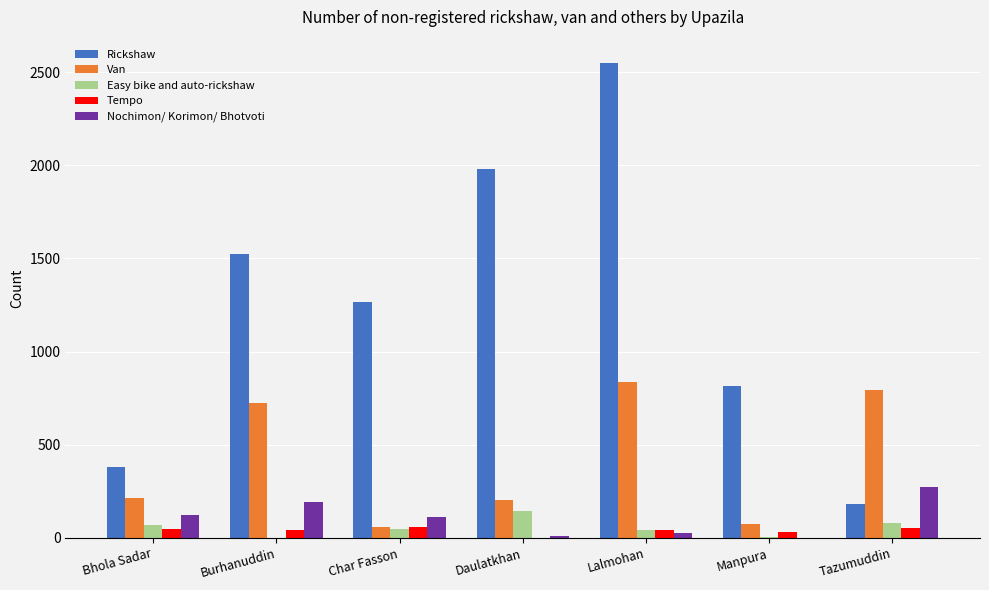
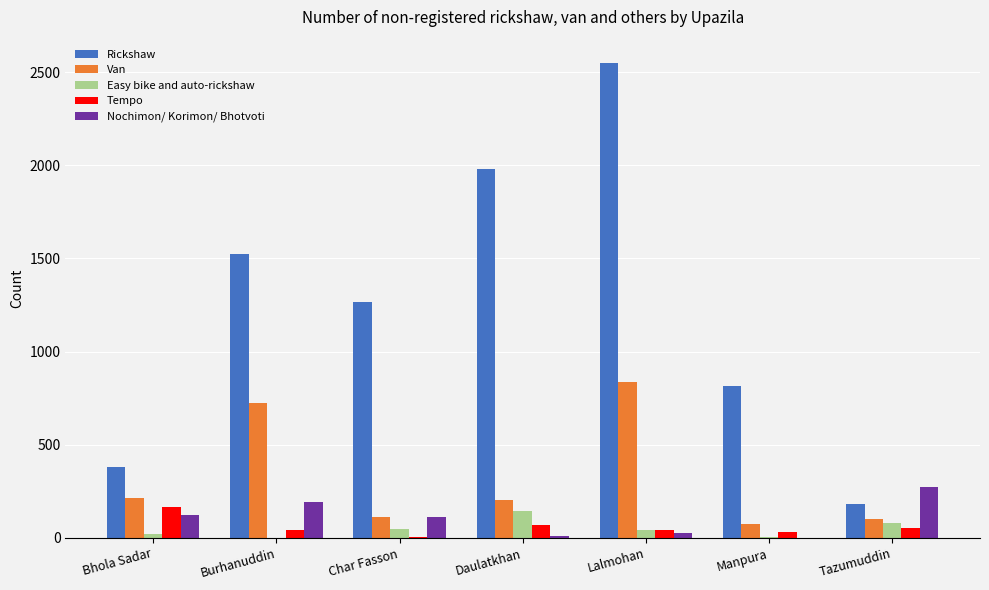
  {
    "Rickshaw": {
      "Bhola Sadar": 380,
      "Burhanuddin": 1530,
      "Char Fasson": 1260,
      "Daulatkhan": 1980,
      "Lalmohan": 2550,
      "Manpura": 820,
      "Tazumuddin": 180
    },
    "Van": {
      "Bhola Sadar": 220,
      "Burhanuddin": 730,
-     "Char Fasson": 60,
+     "Char Fasson": 110,
      "Daulatkhan": 200,
      "Lalmohan": 840,
      "Manpura": 70,
-     "Tazumuddin": 800
+     "Tazumuddin": 100
    },
    "Easy bike and auto-rickshaw": {
-     "Bhola Sadar": 70,
+     "Bhola Sadar": 20,
      "Burhanuddin": 0,
      "Char Fasson": 50,
      "Daulatkhan": 140,
      "Lalmohan": 40,
      "Tazumuddin": 80
    },
    "Tempo": {
-     "Bhola Sadar": 50,
+     "Bhola Sadar": 160,
      "Burhanuddin": 40,
-     "Char Fasson": 60,
-     "Daulatkhan": 0,
+     "Char Fasson": 0,
+     "Daulatkhan": 70,
      "Lalmohan": 40,
      "Manpura": 30,
      "Tazumuddin": 50
    },
    "Nochimon/ Korimon/ Bhotvoti": {
      "Bhola Sadar": 130,
      "Burhanuddin": 190,
      "Char Fasson": 110,
      "Lalmohan": 30,
      "Manpura": 0,
      "Tazumuddin": 270
    }
  }
